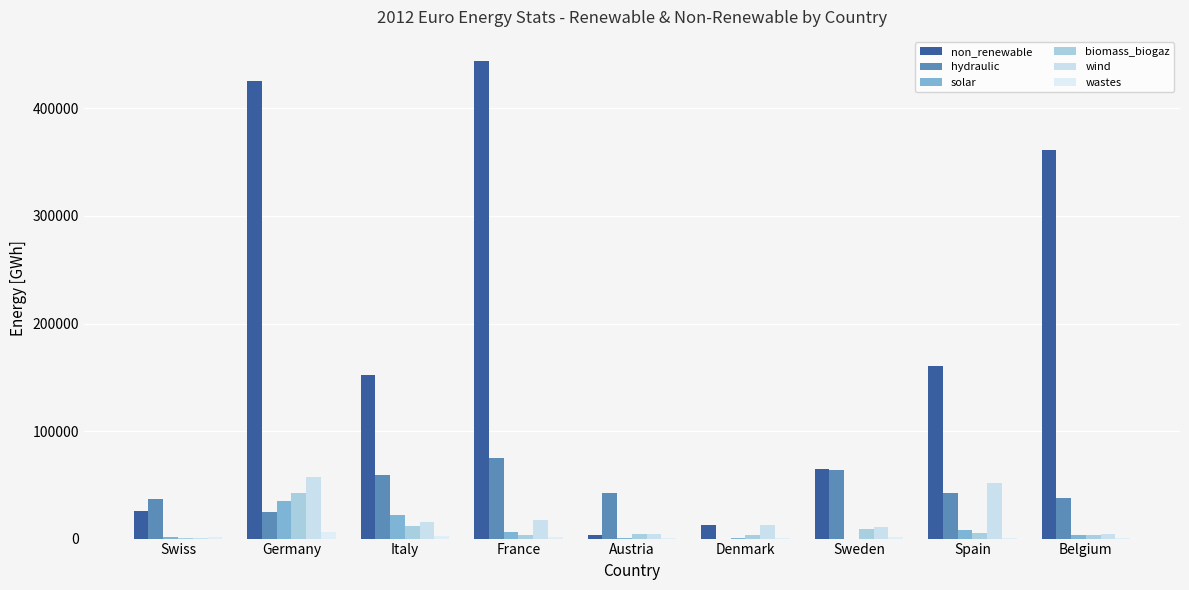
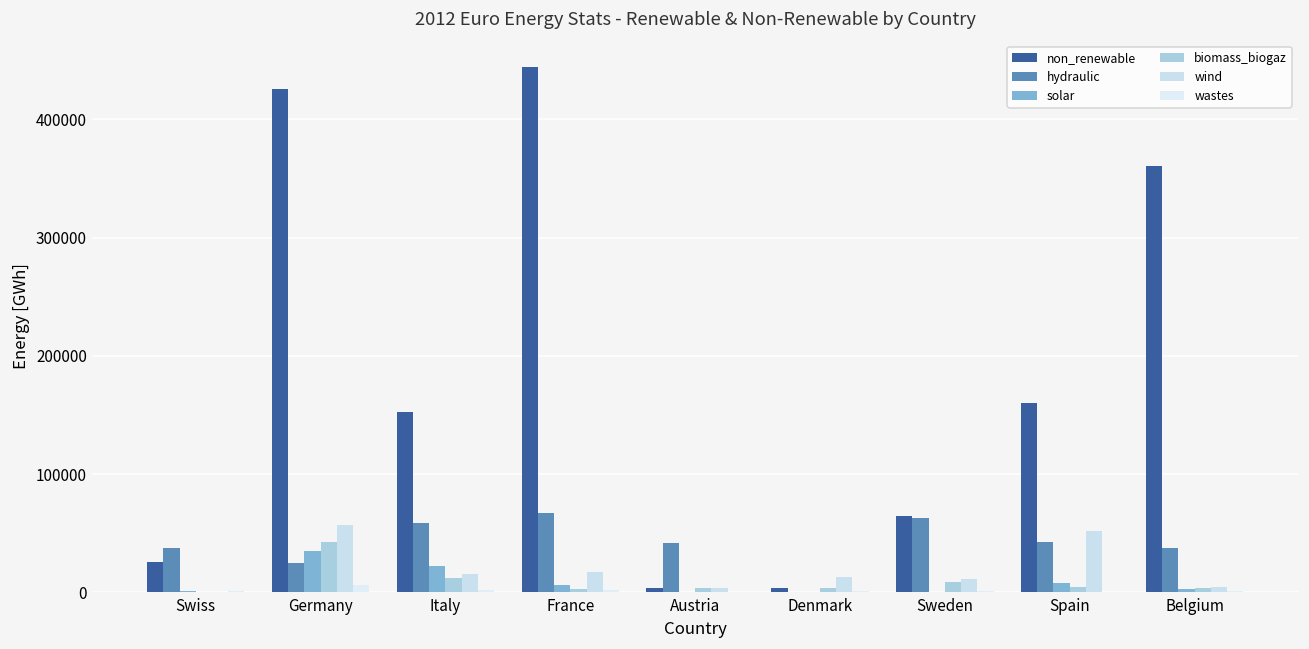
  {
    "non_renewable": {
      "Swiss": 26000,
      "Germany": 426000,
      "Italy": 153000,
      "France": 444000,
      "Austria": 4000,
-     "Denmark": 13000,
+     "Denmark": 4000,
      "Sweden": 65000,
      "Spain": 160000,
      "Belgium": 361000
    },
    "hydraulic": {
      "Swiss": 37000,
      "Germany": 25000,
      "Italy": 59000,
-     "France": 75000,
+     "France": 67000,
      "Austria": 42000,
      "Sweden": 63000,
      "Spain": 43000,
      "Belgium": 38000
    }
  }
